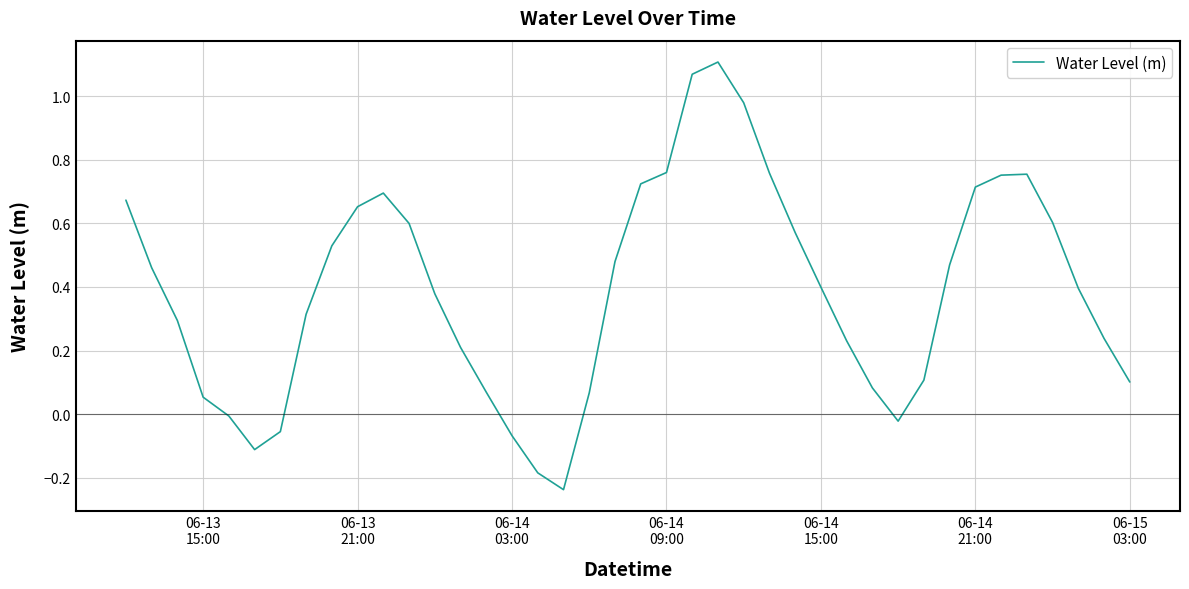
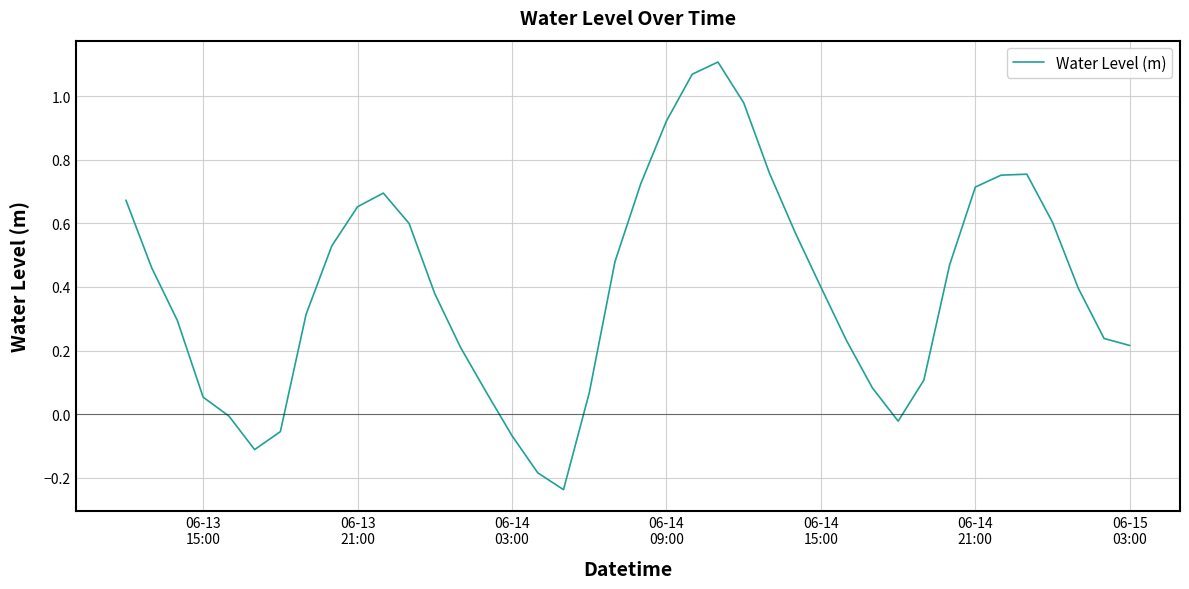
  {
    "06-13 15:00": 0.05,
    "06-13 21:00": 0.65,
    "06-14 03:00": -0.07,
-   "06-14 09:00": 0.76,
+   "06-14 09:00": 0.92,
    "06-14 15:00": 0.40,
    "06-14 21:00": 0.71,
-   "06-15 03:00": 0.10
+   "06-15 03:00": 0.22
  }
